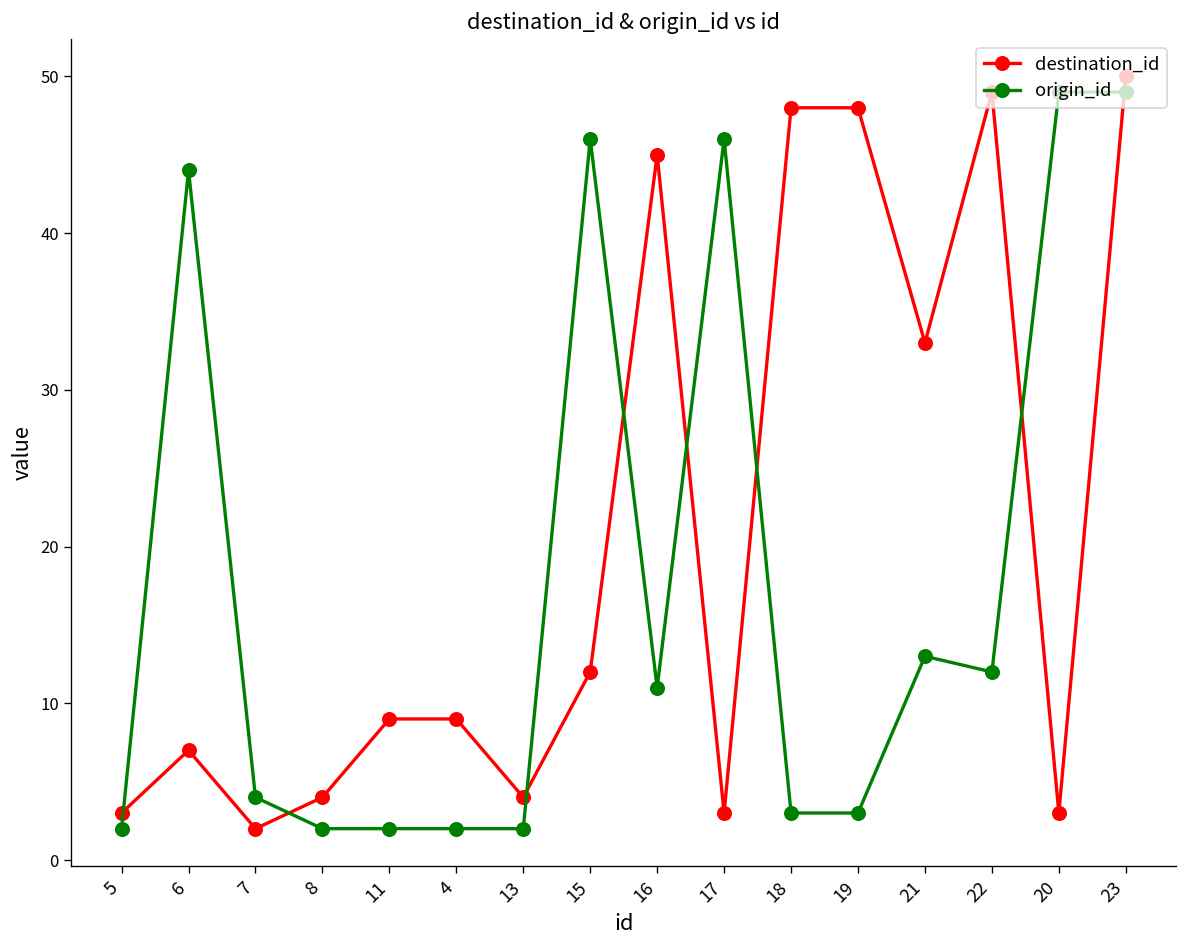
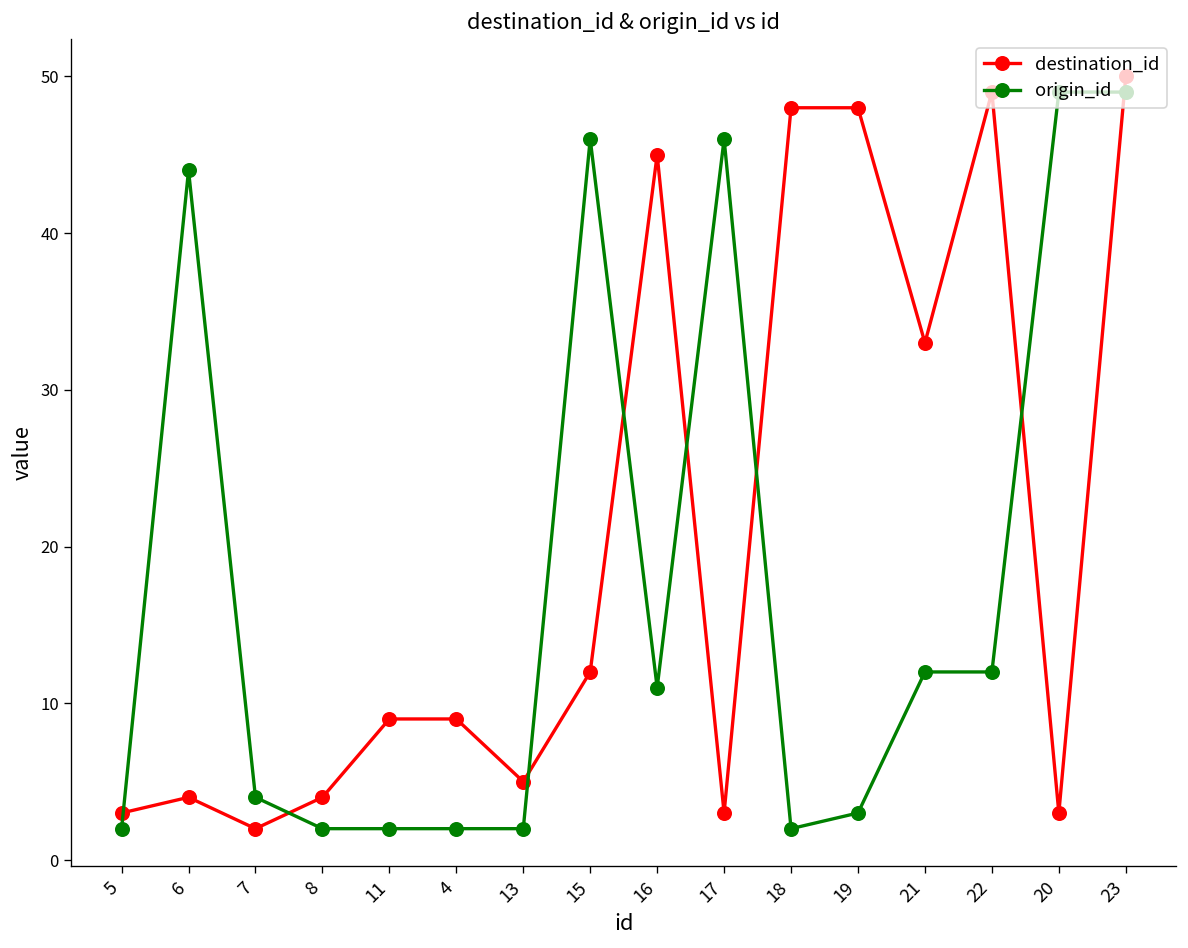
  {
    "destination_id": {
      "5": 3,
-     "6": 7,
+     "6": 4,
      "7": 2,
      "8": 4,
      "11": 9,
      "4": 9,
-     "13": 4,
+     "13": 5,
      "15": 12,
      "16": 45,
      "17": 3,
      "18": 48,
      "19": 48,
      "21": 33,
      "20": 3
    },
    "origin_id": {
      "5": 2,
      "6": 44,
      "7": 4,
      "8": 2,
      "11": 2,
      "4": 2,
      "13": 2,
      "15": 46,
      "16": 11,
      "17": 46,
-     "18": 3,
+     "18": 2,
      "19": 3,
-     "21": 13,
+     "21": 12,
      "22": 12
    }
  }
